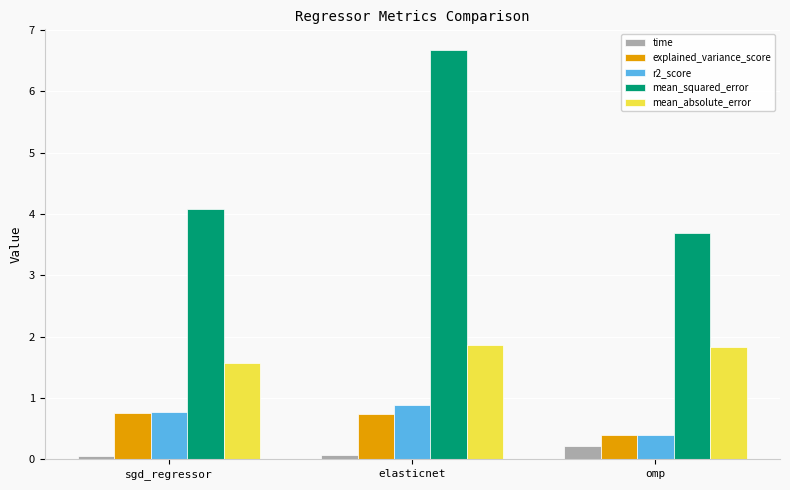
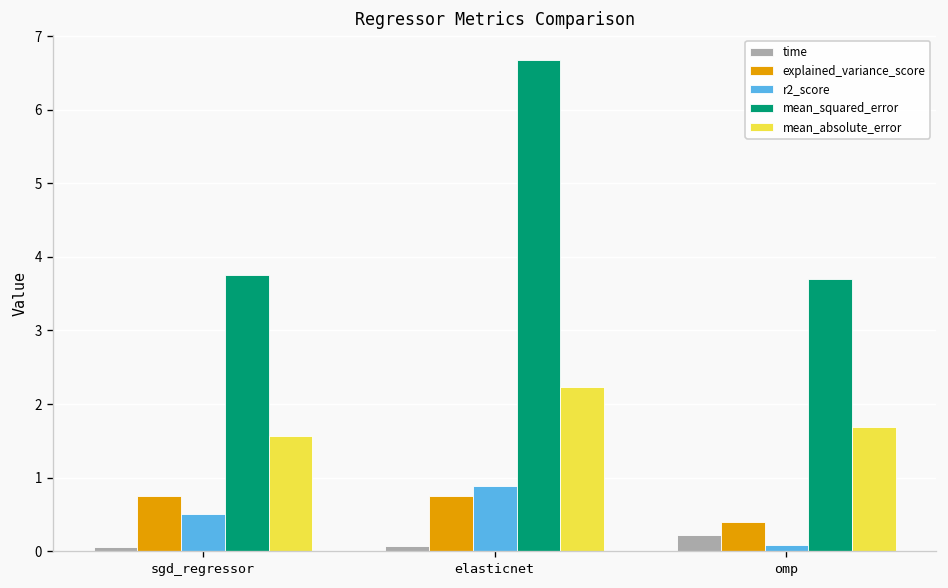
  {
    "time": {
      "sgd_regressor": 0.1,
      "elasticnet": 0.1,
      "omp": 0.2
    },
    "explained_variance_score": {
      "sgd_regressor": 0.8,
      "elasticnet": 0.7,
      "omp": 0.4
    },
    "r2_score": {
-     "sgd_regressor": 0.8,
+     "sgd_regressor": 0.5,
      "elasticnet": 0.9,
-     "omp": 0.4
+     "omp": 0.1
    },
    "mean_squared_error": {
-     "sgd_regressor": 4.1,
+     "sgd_regressor": 3.8,
      "elasticnet": 6.7,
      "omp": 3.7
    },
    "mean_absolute_error": {
      "sgd_regressor": 1.6,
-     "elasticnet": 1.9,
-     "omp": 1.8
+     "elasticnet": 2.2,
+     "omp": 1.7
    }
  }
